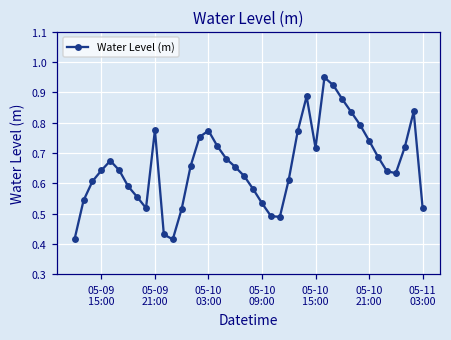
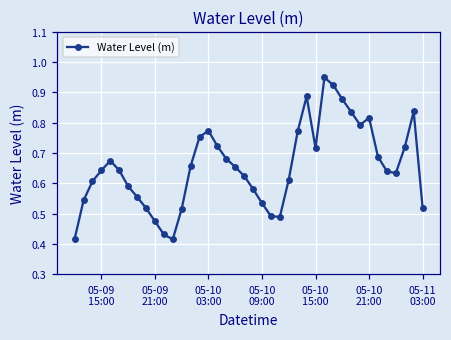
  {
    "05-09 15:00": 0.64,
-   "05-09 21:00": 0.78,
+   "05-09 21:00": 0.47,
    "05-10 03:00": 0.77,
    "05-10 09:00": 0.53,
    "05-10 15:00": 0.72,
-   "05-10 21:00": 0.74,
+   "05-10 21:00": 0.82,
    "05-11 03:00": 0.52
  }
